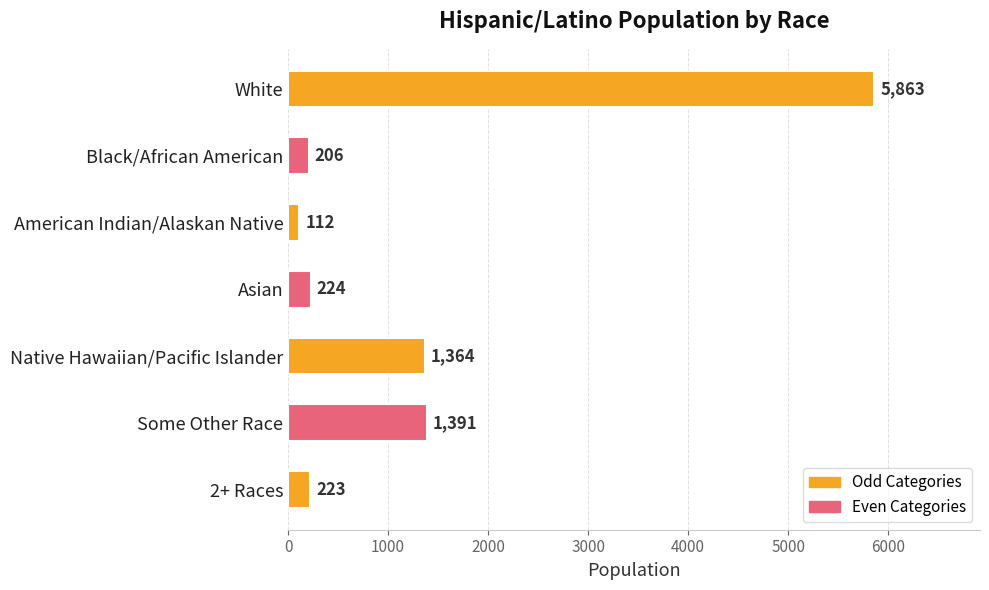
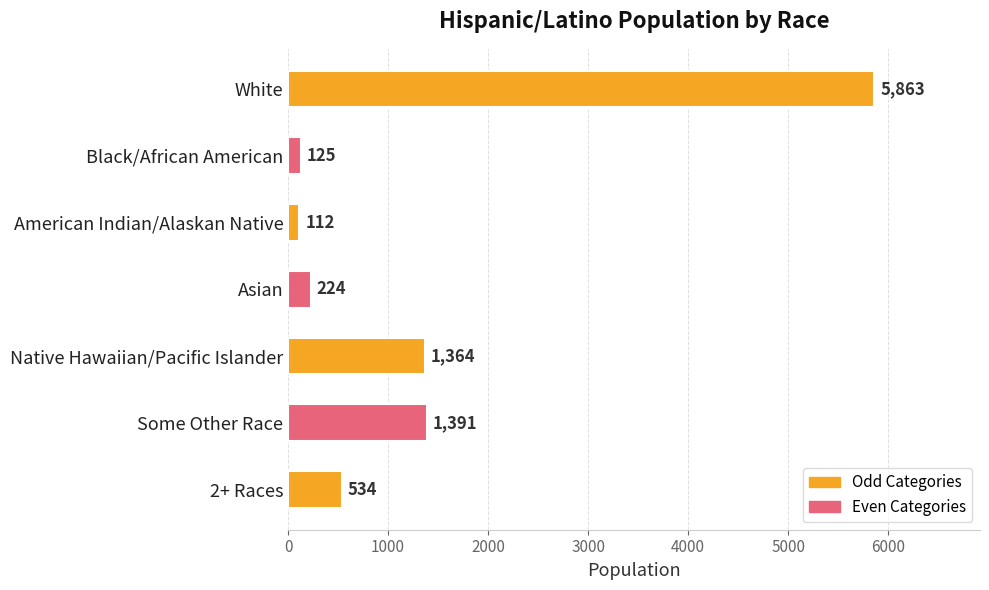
  {
    "White": "5,863",
-   "Black/African American": "206",
+   "Black/African American": "125",
    "American Indian/Alaskan Native": "112",
    "Asian": "224",
    "Native Hawaiian/Pacific Islander": "1,364",
    "Some Other Race": "1,391",
-   "2+ Races": "223"
+   "2+ Races": "534"
  }
